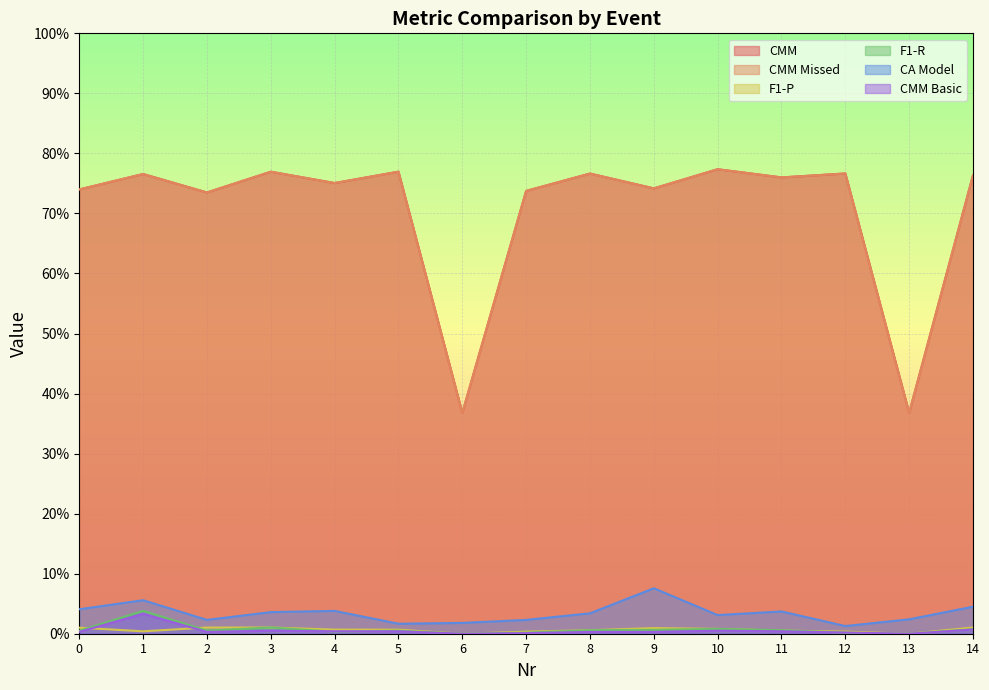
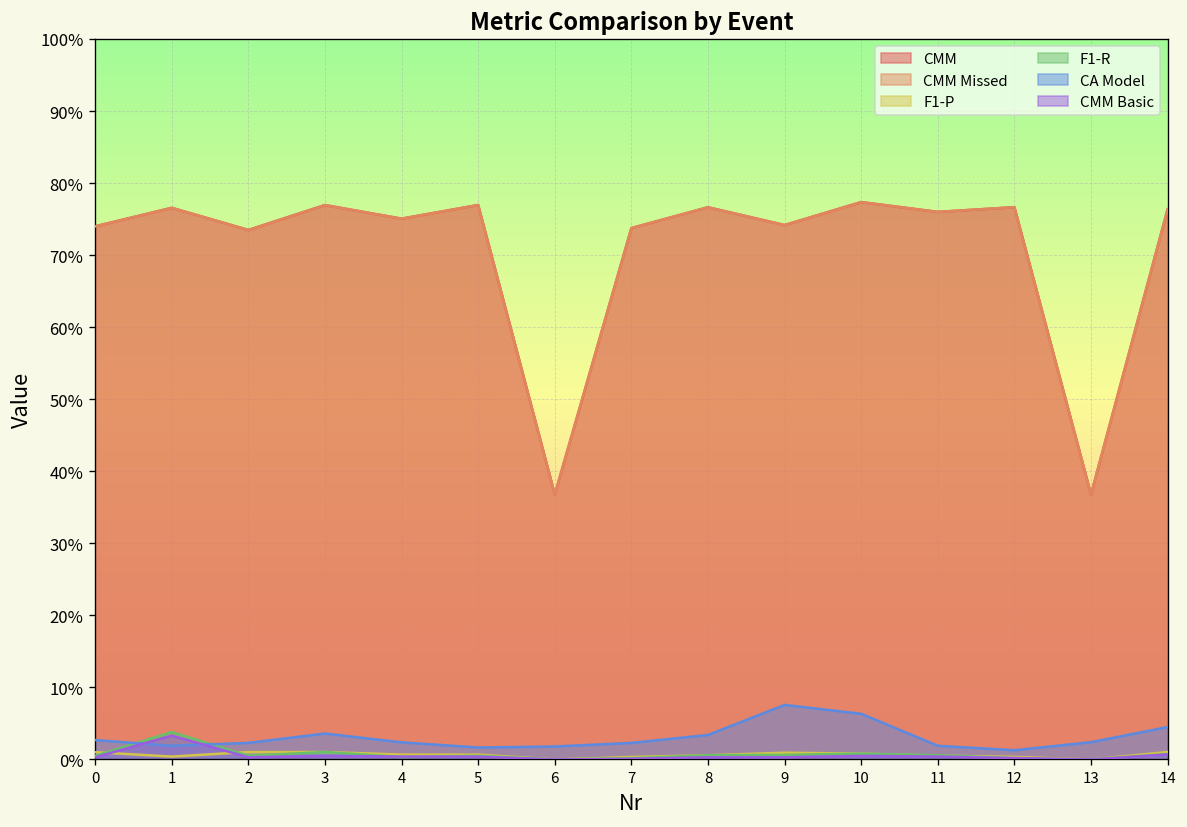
  {
    "F1-R": {
      "1": "4%"
    },
    "CA Model": {
-     "0": "4%",
-     "1": "6%",
+     "0": "3%",
+     "1": "2%",
      "2": "2%",
      "3": "4%",
-     "4": "4%",
+     "4": "2%",
      "5": "2%",
      "6": "2%",
      "7": "2%",
      "8": "3%",
      "9": "8%",
-     "10": "3%",
-     "11": "4%",
+     "10": "6%",
+     "11": "2%",
      "12": "1%",
      "13": "2%",
      "14": "5%"
    },
    "CMM Basic": {
      "1": "3%",
      "3": "1%"
    }
  }
